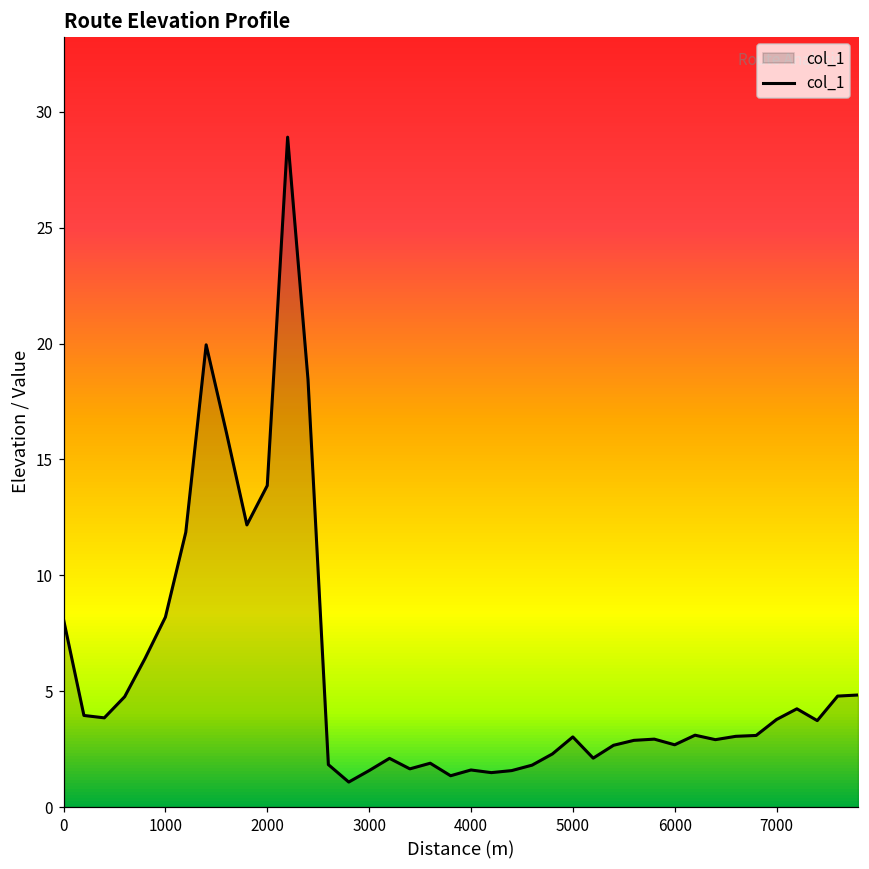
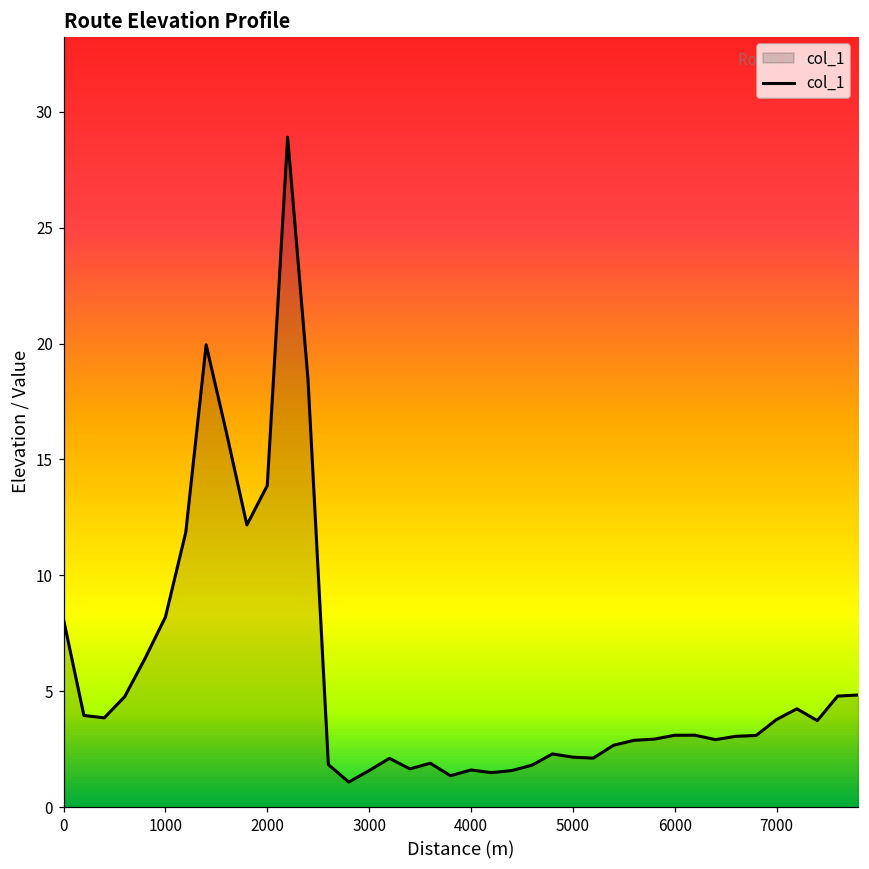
  {
    "0": 8.1,
    "1000": 8.2,
    "2000": 13.9,
    "3000": 1.6,
    "4000": 1.6,
-   "5000": 3.0,
-   "6000": 2.7,
+   "5000": 2.2,
+   "6000": 3.1,
    "7000": 3.8
  }
